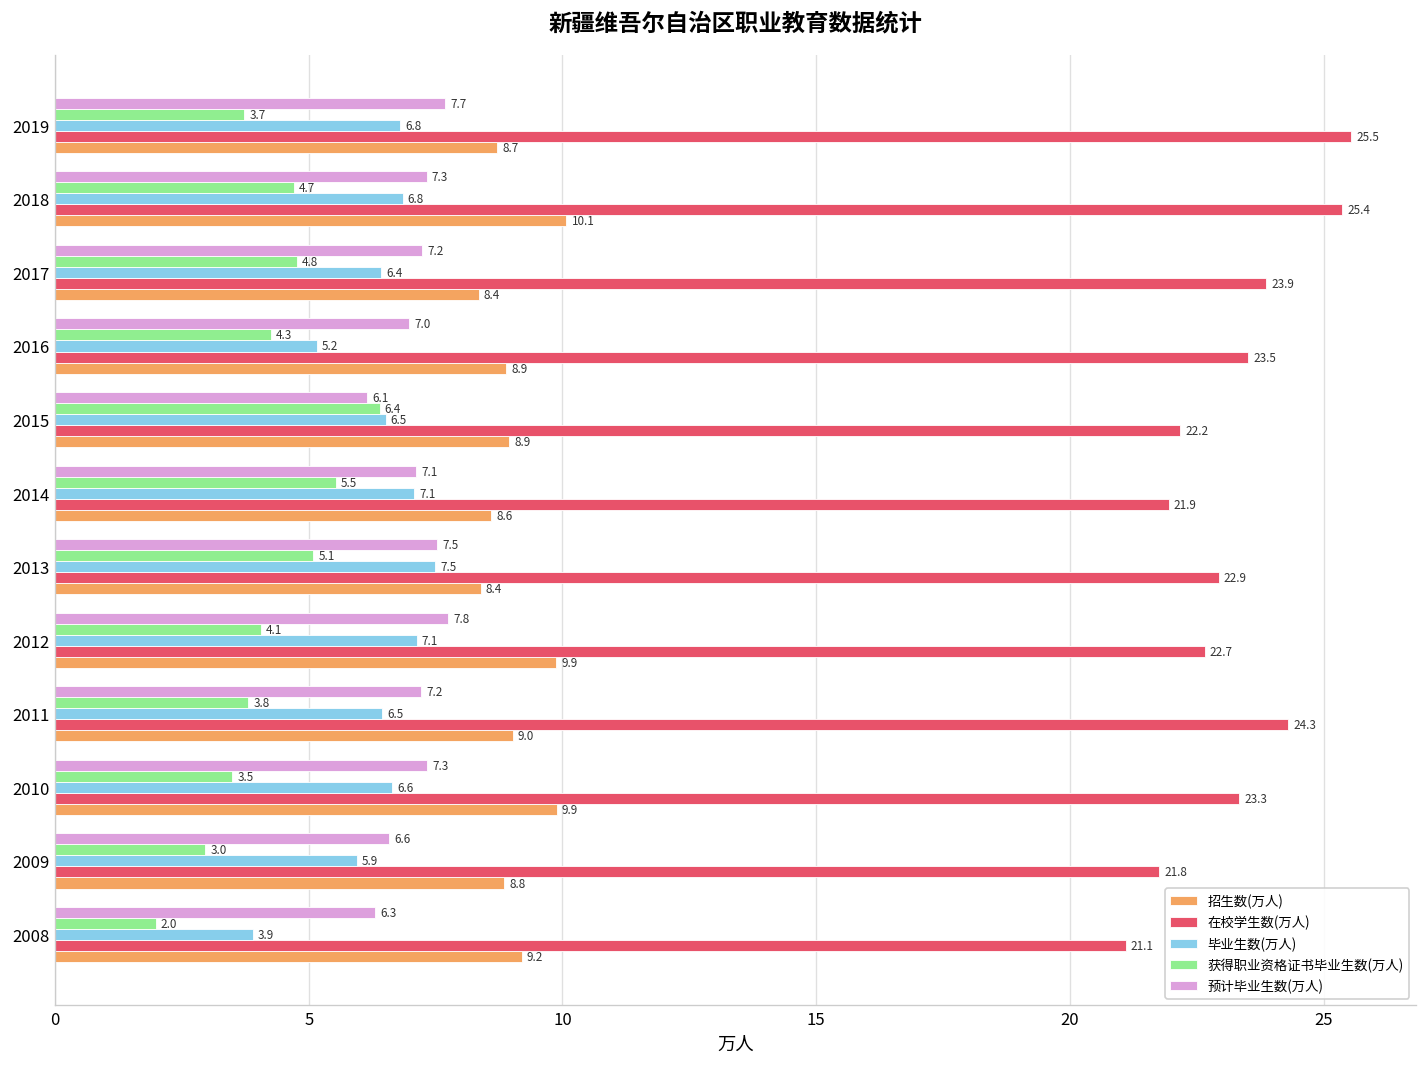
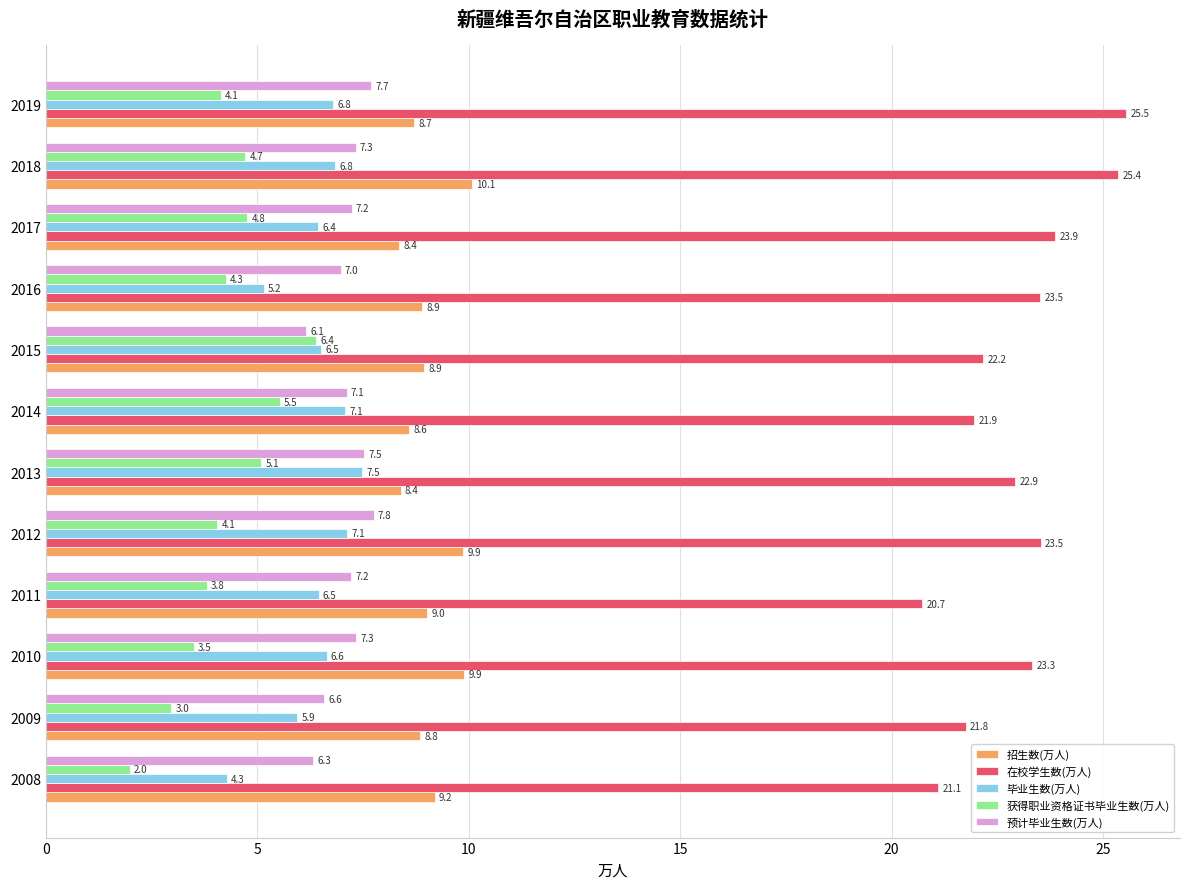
  {
    "招生数(万人)": {
      "2019": 8.7,
      "2018": 10.1,
      "2017": 8.4,
      "2016": 8.9,
      "2015": 8.9,
      "2014": 8.6,
      "2013": 8.4,
      "2012": 9.9,
      "2011": 9.0,
      "2010": 9.9,
      "2009": 8.8,
      "2008": 9.2
    },
    "在校学生数(万人)": {
      "2019": 25.5,
      "2018": 25.4,
      "2017": 23.9,
      "2016": 23.5,
      "2015": 22.2,
      "2014": 21.9,
      "2013": 22.9,
-     "2012": 22.7,
-     "2011": 24.3,
+     "2012": 23.5,
+     "2011": 20.7,
      "2010": 23.3,
      "2009": 21.8,
      "2008": 21.1
    },
    "毕业生数(万人)": {
      "2019": 6.8,
      "2018": 6.8,
      "2017": 6.4,
      "2016": 5.2,
      "2015": 6.5,
      "2014": 7.1,
      "2013": 7.5,
      "2012": 7.1,
      "2011": 6.5,
      "2010": 6.6,
      "2009": 5.9,
-     "2008": 3.9
+     "2008": 4.3
    },
    "获得职业资格证书毕业生数(万人)": {
-     "2019": 3.7,
+     "2019": 4.1,
      "2018": 4.7,
      "2017": 4.8,
      "2016": 4.3,
      "2015": 6.4,
      "2014": 5.5,
      "2013": 5.1,
      "2012": 4.1,
      "2011": 3.8,
      "2010": 3.5,
      "2009": 3.0,
      "2008": 2.0
    },
    "预计毕业生数(万人)": {
      "2019": 7.7,
      "2018": 7.3,
      "2017": 7.2,
      "2016": 7.0,
      "2015": 6.1,
      "2014": 7.1,
      "2013": 7.5,
      "2012": 7.8,
      "2011": 7.2,
      "2010": 7.3,
      "2009": 6.6,
      "2008": 6.3
    }
  }
